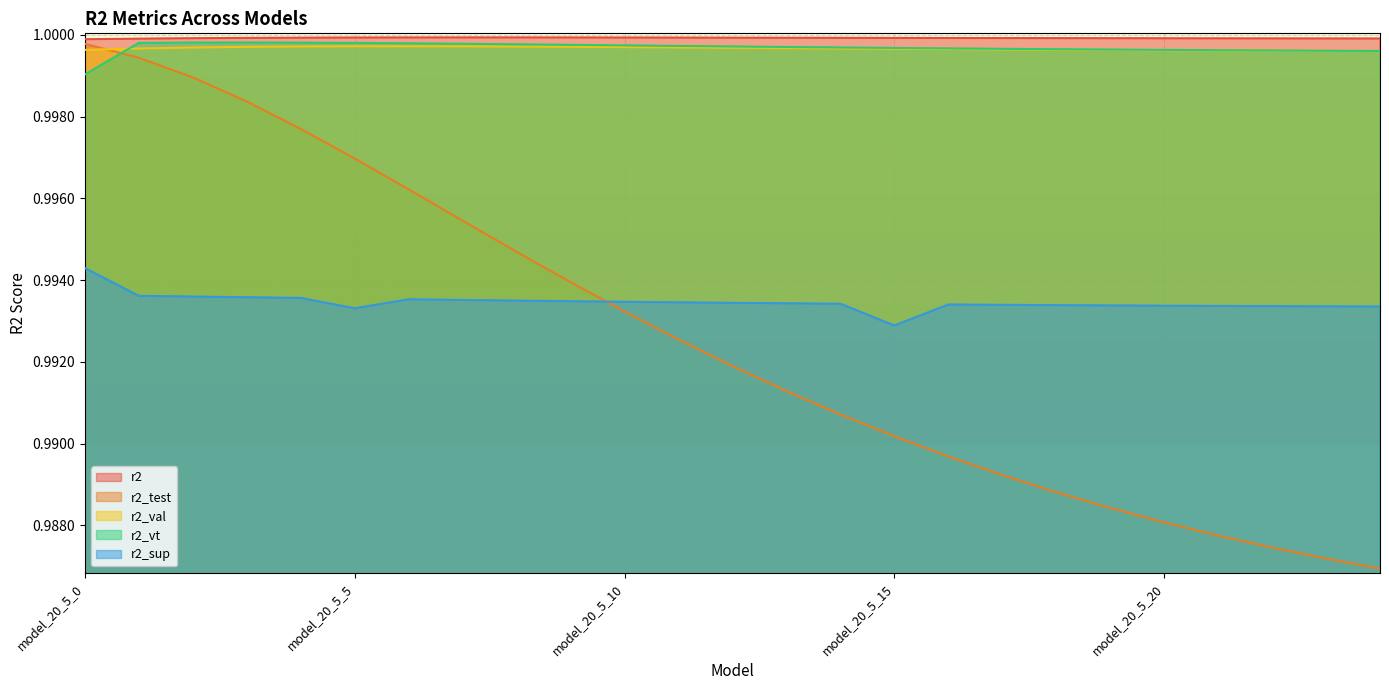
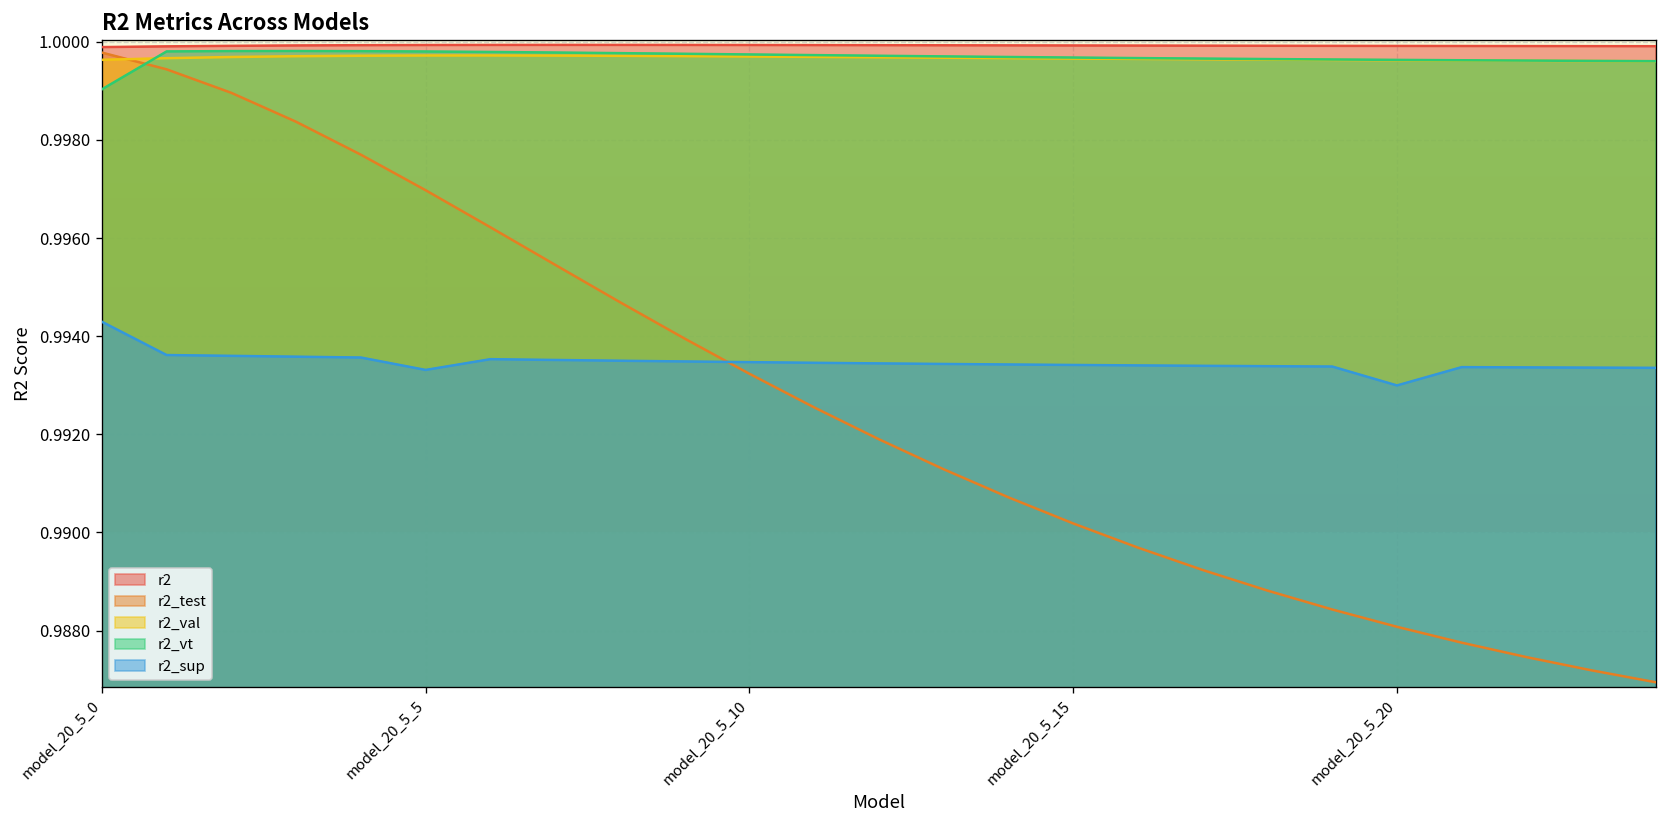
  {
    "r2_vt": {
      "model_20_5_0": 0.9990,
      "model_20_5_5": 0.9998
    },
    "r2_sup": {
      "model_20_5_0": 0.9943,
      "model_20_5_5": 0.9933,
      "model_20_5_10": 0.9935,
-     "model_20_5_15": 0.9929,
-     "model_20_5_20": 0.9934
+     "model_20_5_15": 0.9934,
+     "model_20_5_20": 0.9930
    }
  }
